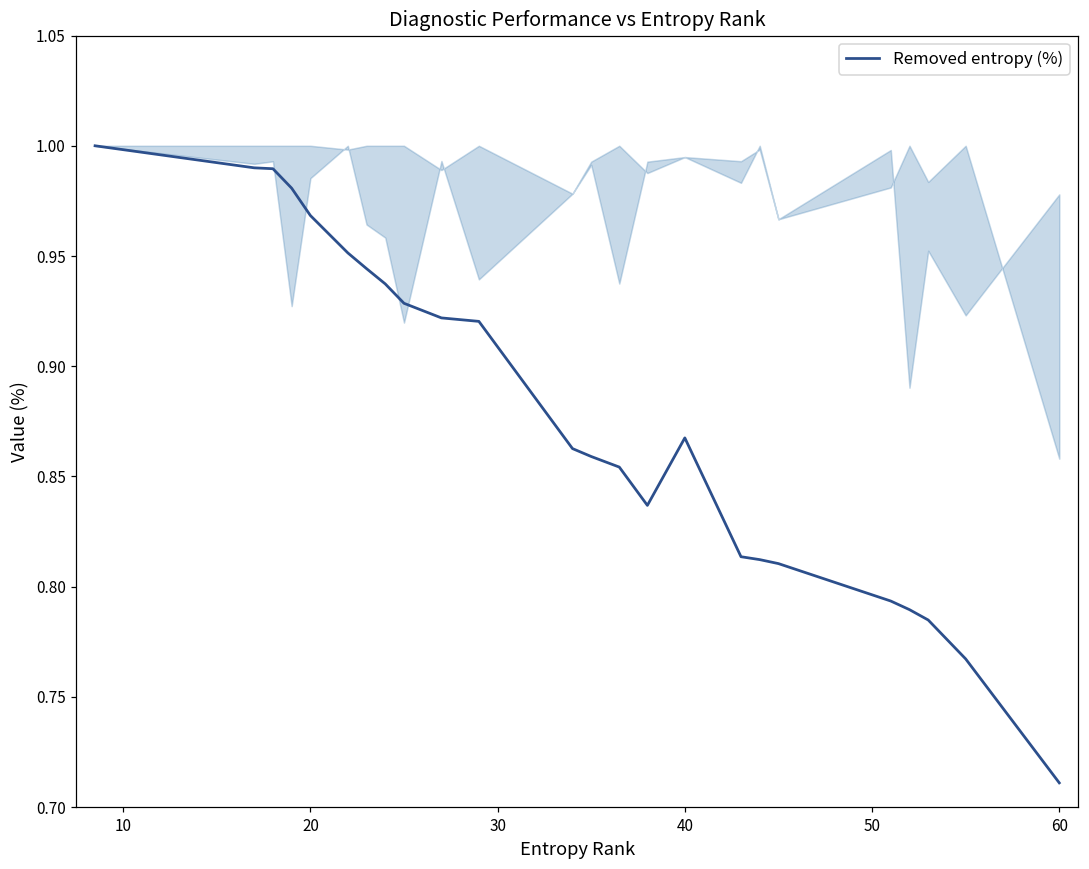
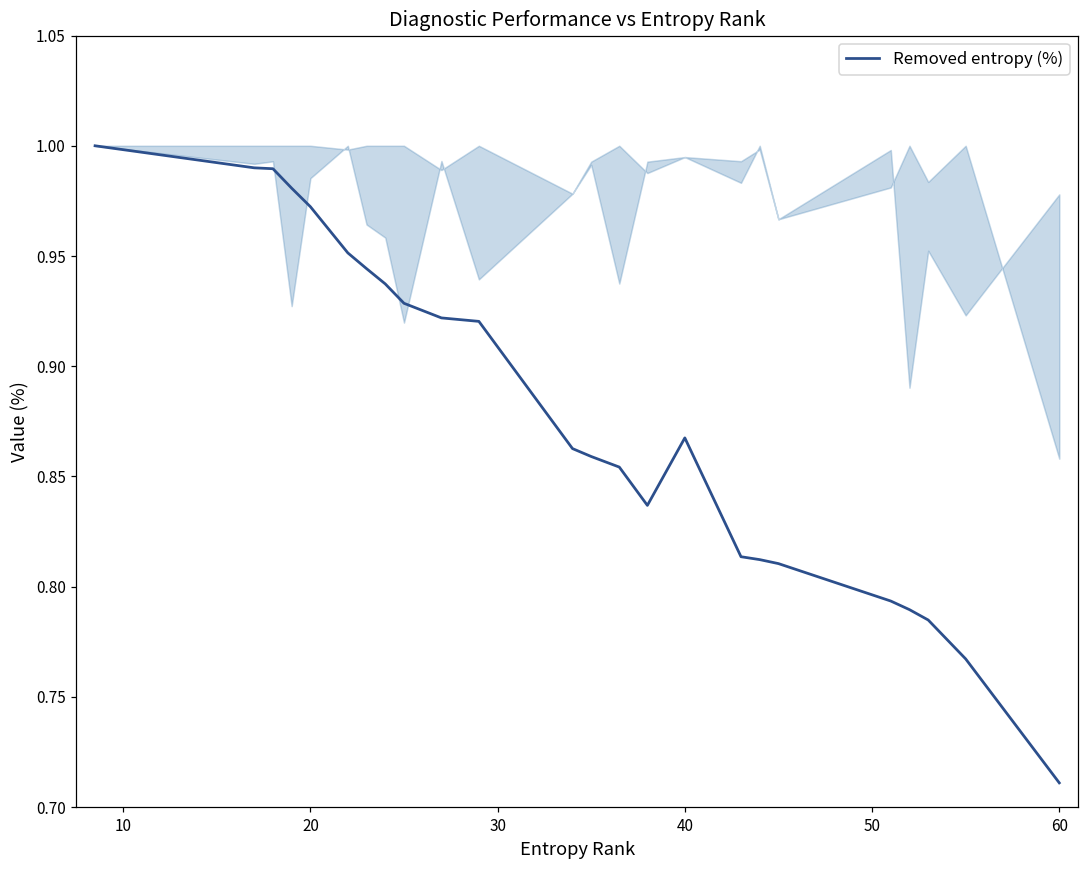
  {
    "Removed entropy (%)": {
-     "20": 0.968,
+     "20": 0.972,
      "40": 0.867,
      "60": 0.711
    }
  }
